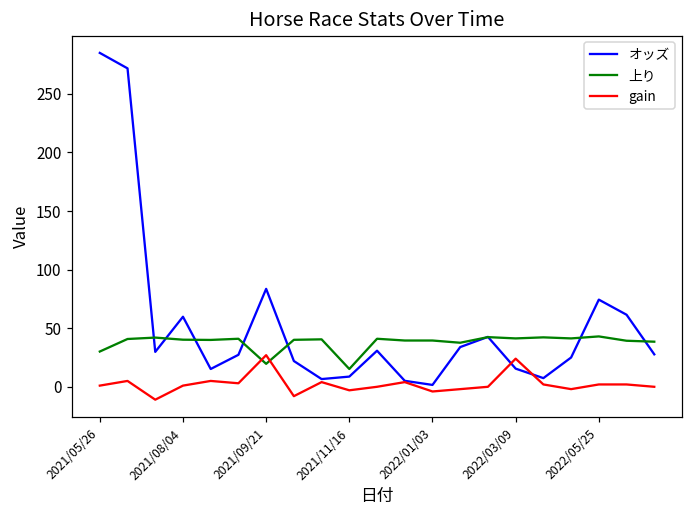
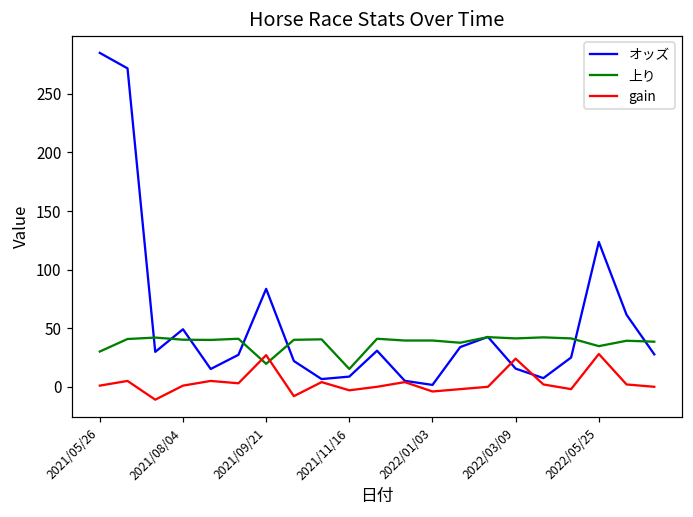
  {
    "オッズ": {
      "2021/05/26": 285,
-     "2021/08/04": 60,
+     "2021/08/04": 49,
      "2021/09/21": 84,
      "2021/11/16": 9,
      "2022/01/03": 2,
      "2022/03/09": 16,
-     "2022/05/25": 74
+     "2022/05/25": 124
    },
    "上り": {
      "2021/05/26": 30,
      "2021/08/04": 40,
      "2021/09/21": 20,
      "2021/11/16": 15,
      "2022/01/03": 40,
      "2022/03/09": 41,
-     "2022/05/25": 43
+     "2022/05/25": 35
    },
    "gain": {
      "2021/05/26": 1,
      "2021/08/04": 1,
      "2021/09/21": 27,
      "2021/11/16": -3,
      "2022/01/03": -4,
      "2022/03/09": 24,
-     "2022/05/25": 2
+     "2022/05/25": 28
    }
  }
